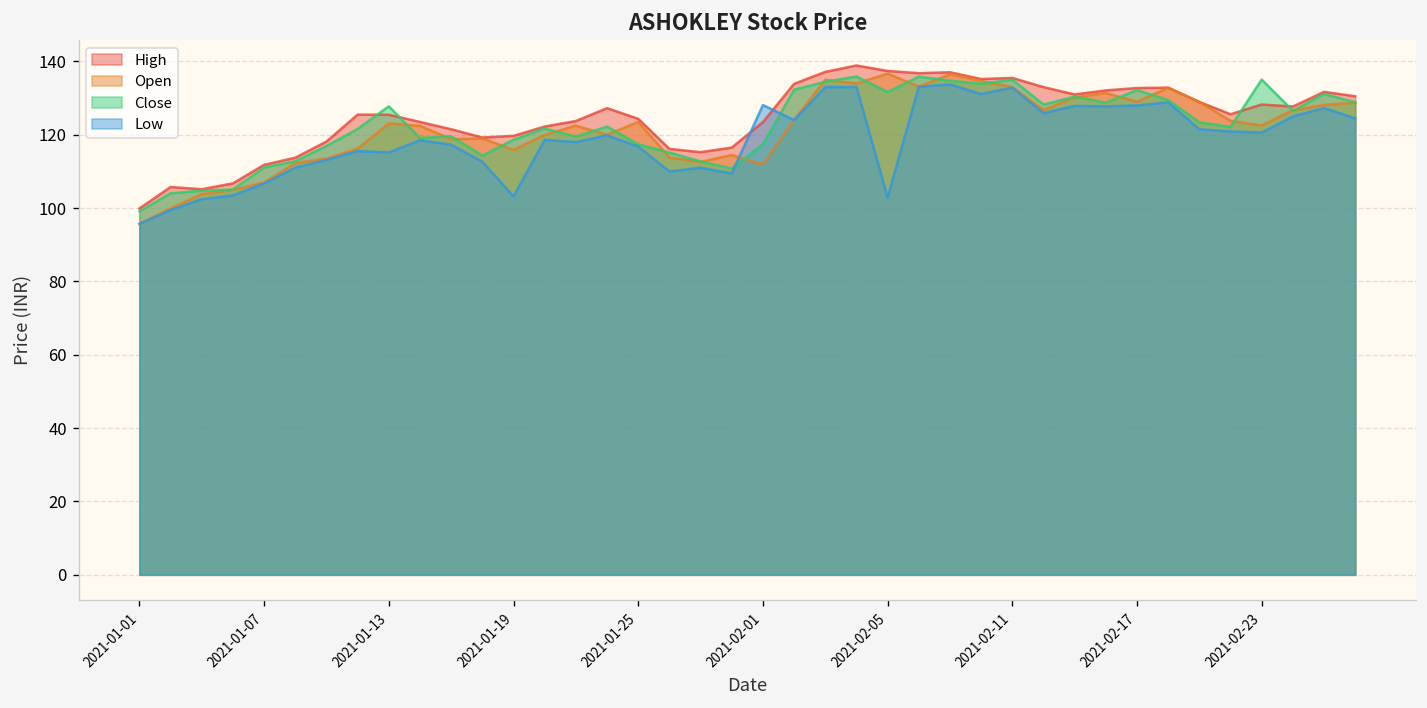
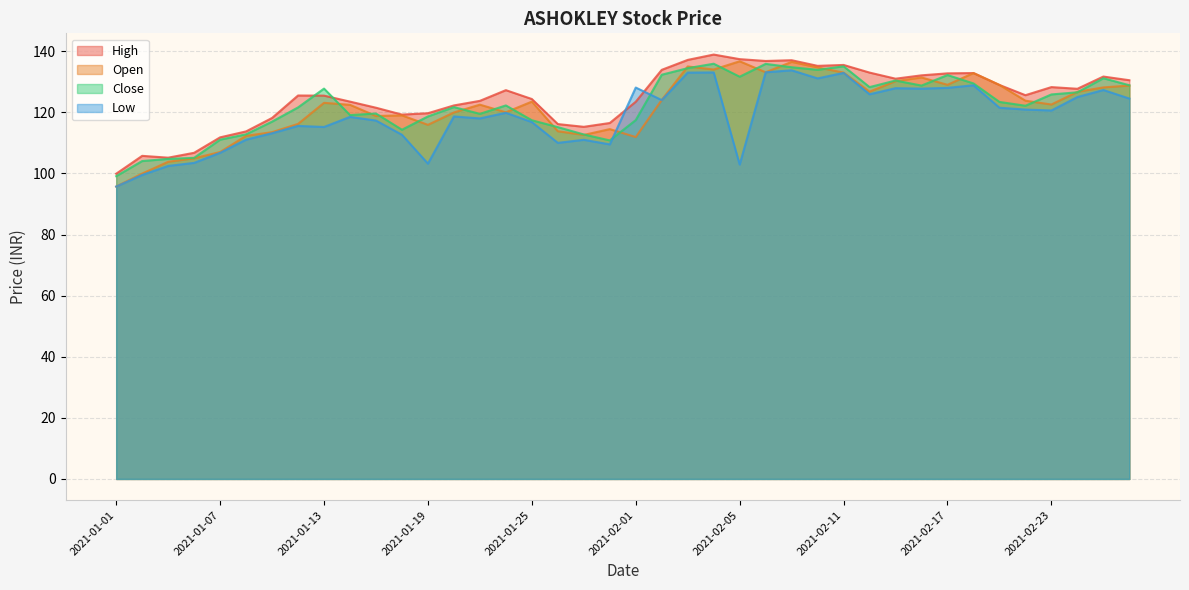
  {
    "Close": {
      "2021-01-13": 128,
      "2021-01-19": 119,
      "2021-02-01": 117,
      "2021-02-05": 132,
-     "2021-02-23": 135
+     "2021-02-23": 126
    },
    "Low": {
      "2021-01-13": 115,
      "2021-01-19": 103,
      "2021-02-01": 128,
      "2021-02-05": 103,
      "2021-02-17": 128,
      "2021-02-23": 121
    }
  }
